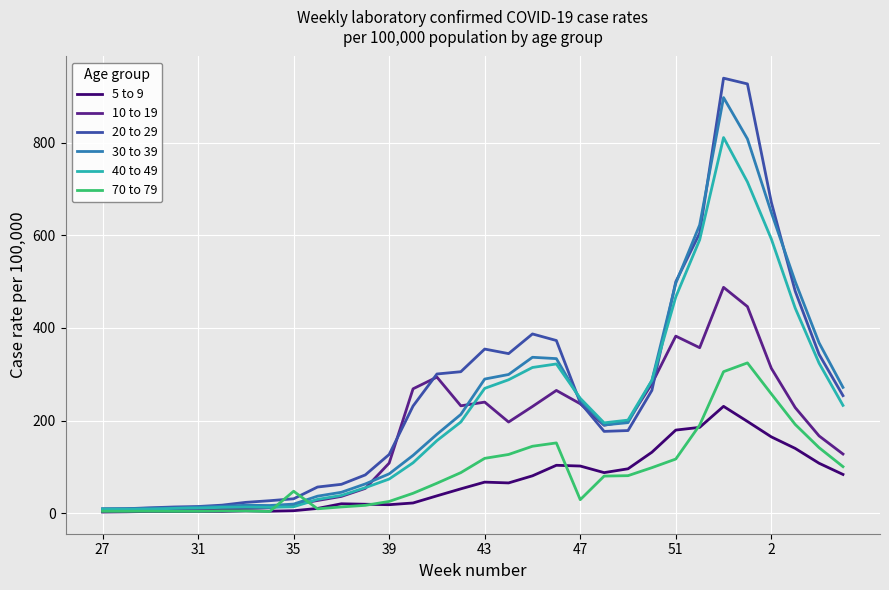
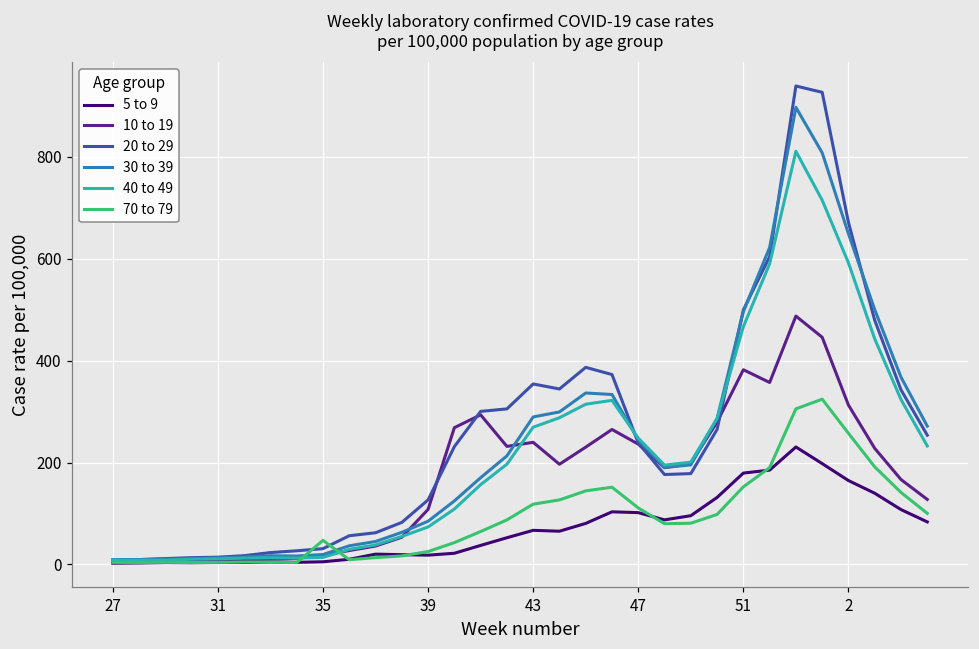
  {
    "70 to 79": {
      "35": 50,
      "39": 30,
      "43": 120,
-     "47": 30,
-     "51": 120
+     "47": 110,
+     "51": 150
    }
  }
